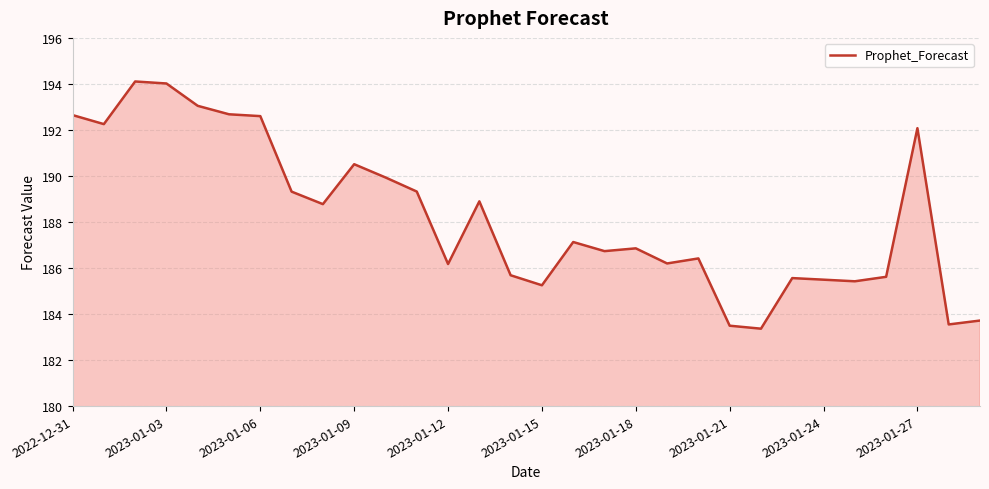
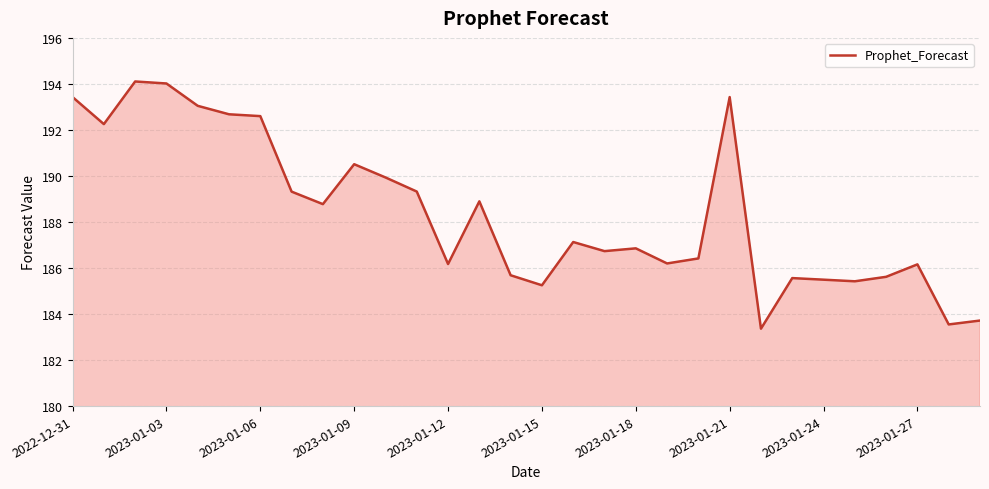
  {
-   "2022-12-31": 192.6,
+   "2022-12-31": 193.4,
    "2023-01-03": 194.0,
    "2023-01-06": 192.6,
    "2023-01-09": 190.5,
    "2023-01-12": 186.2,
    "2023-01-15": 185.2,
    "2023-01-18": 186.9,
-   "2023-01-21": 183.5,
+   "2023-01-21": 193.4,
    "2023-01-24": 185.5,
-   "2023-01-27": 192.1
+   "2023-01-27": 186.2
  }
